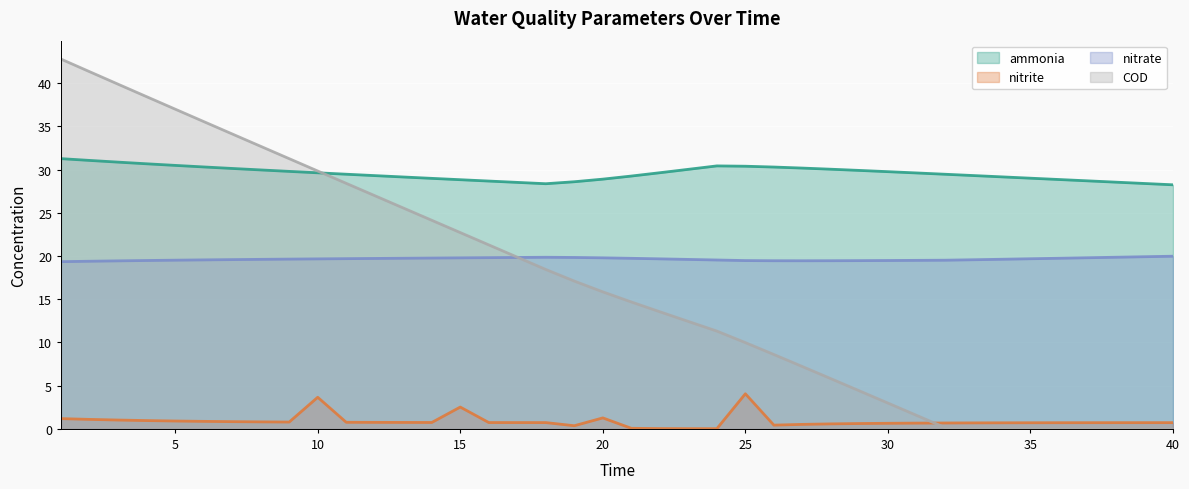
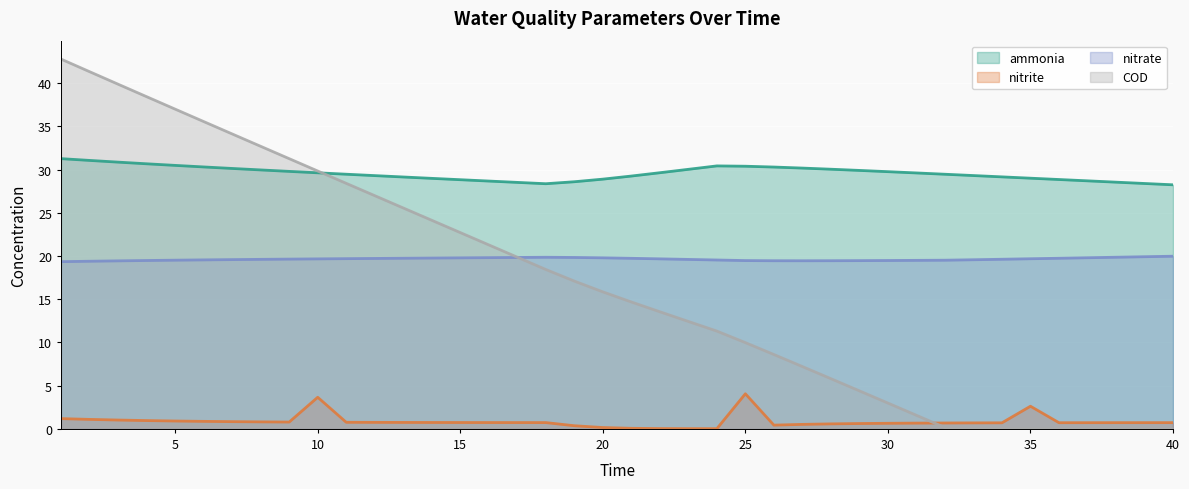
  {
    "nitrite": {
      "5": 1,
      "10": 4,
-     "15": 3,
-     "20": 1,
+     "15": 1,
+     "20": 0,
      "25": 4,
      "30": 1,
-     "35": 1,
+     "35": 3,
      "40": 1
    }
  }
